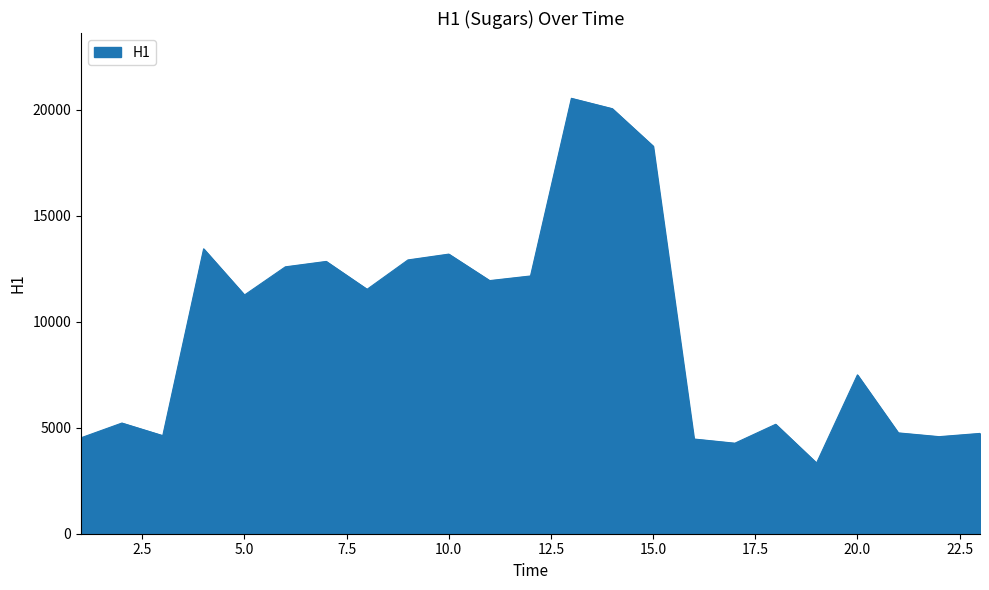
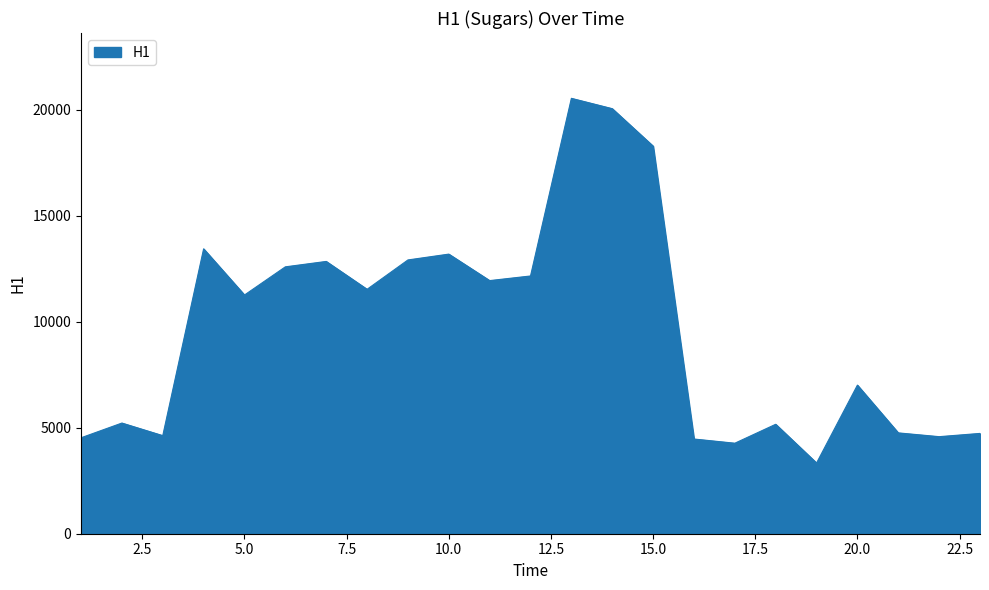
  {
    "5.0": 11300,
    "10.0": 13200,
    "15.0": 18300,
-   "20.0": 7500
+   "20.0": 7000
  }
